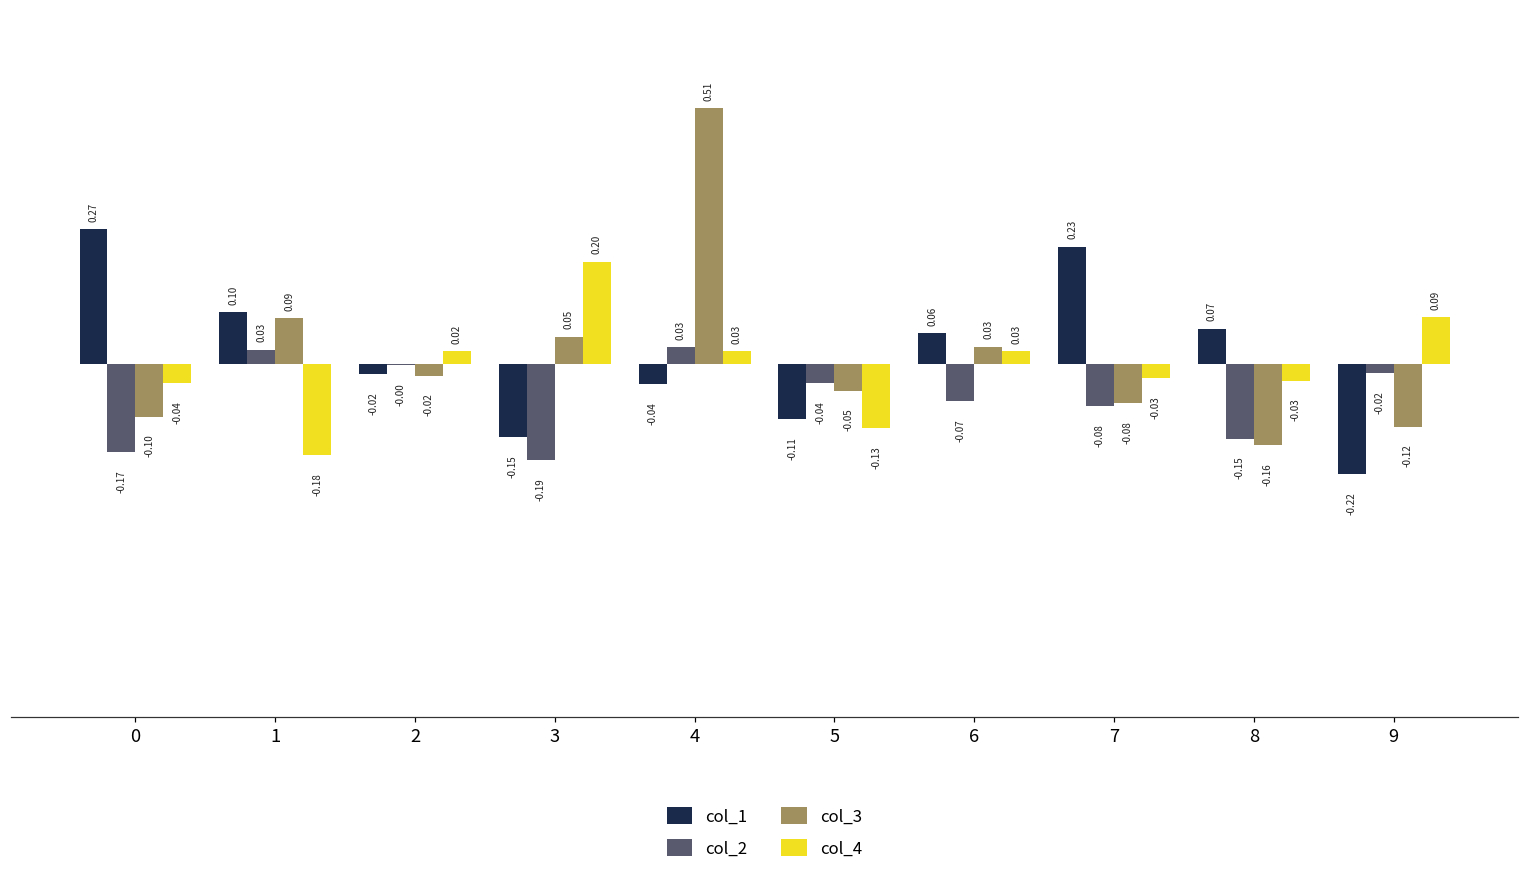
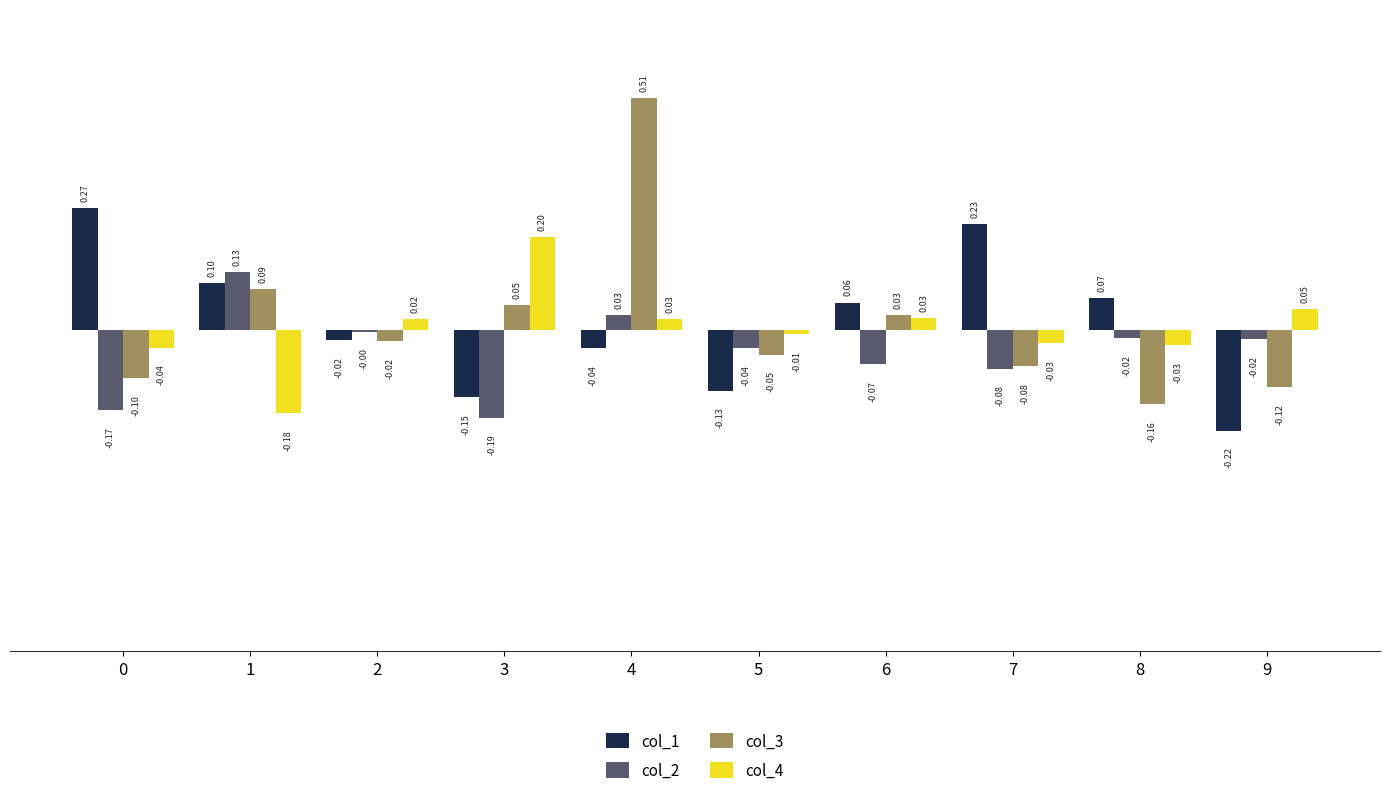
  {
    "col_1": {
      "0": 0.27,
      "1": 0.10,
      "2": -0.02,
      "3": -0.15,
      "4": -0.04,
-     "5": -0.11,
+     "5": -0.13,
      "6": 0.06,
      "7": 0.23,
      "8": 0.07,
      "9": -0.22
    },
    "col_2": {
      "0": -0.17,
-     "1": 0.03,
+     "1": 0.13,
      "2": -0.00,
      "3": -0.19,
      "4": 0.03,
      "5": -0.04,
      "6": -0.07,
      "7": -0.08,
-     "8": -0.15,
+     "8": -0.02,
      "9": -0.02
    },
    "col_3": {
      "0": -0.10,
      "1": 0.09,
      "2": -0.02,
      "3": 0.05,
      "4": 0.51,
      "5": -0.05,
      "6": 0.03,
      "7": -0.08,
      "8": -0.16,
      "9": -0.12
    },
    "col_4": {
      "0": -0.04,
      "1": -0.18,
      "2": 0.02,
      "3": 0.20,
      "4": 0.03,
-     "5": -0.13,
+     "5": -0.01,
      "6": 0.03,
      "7": -0.03,
      "8": -0.03,
-     "9": 0.09
+     "9": 0.05
    }
  }
